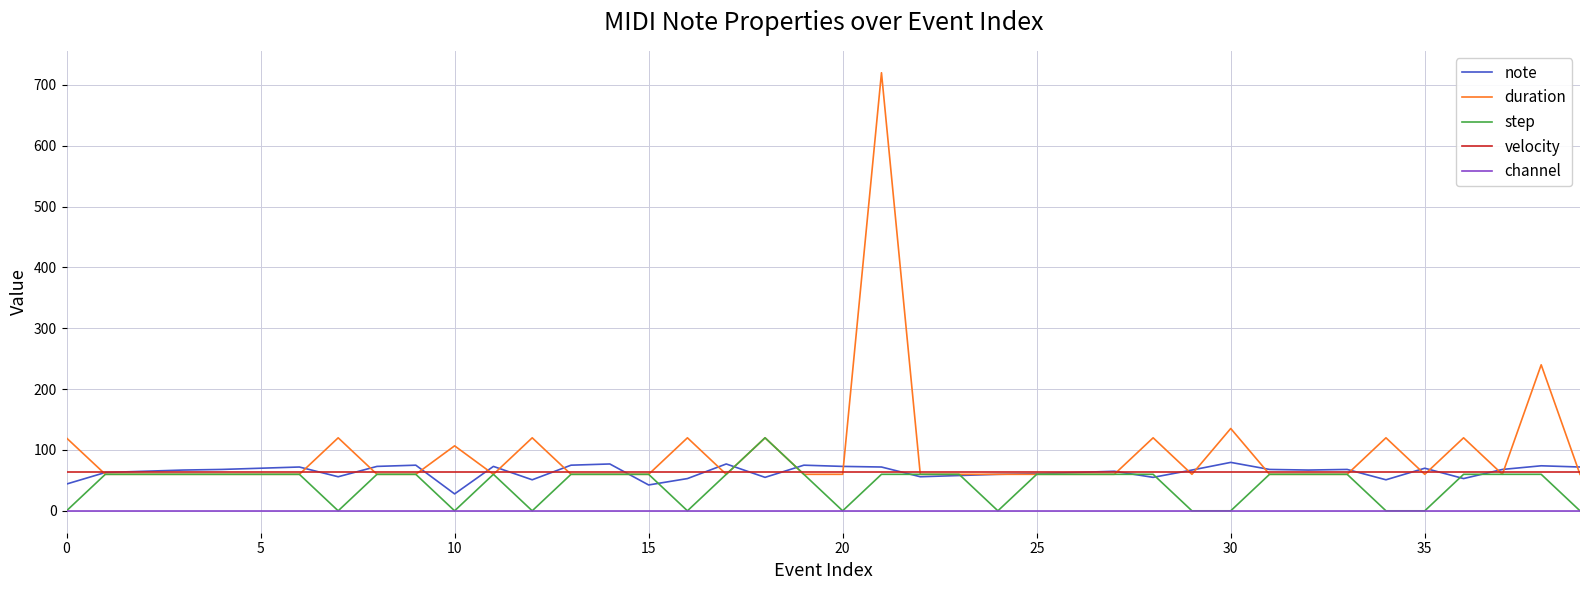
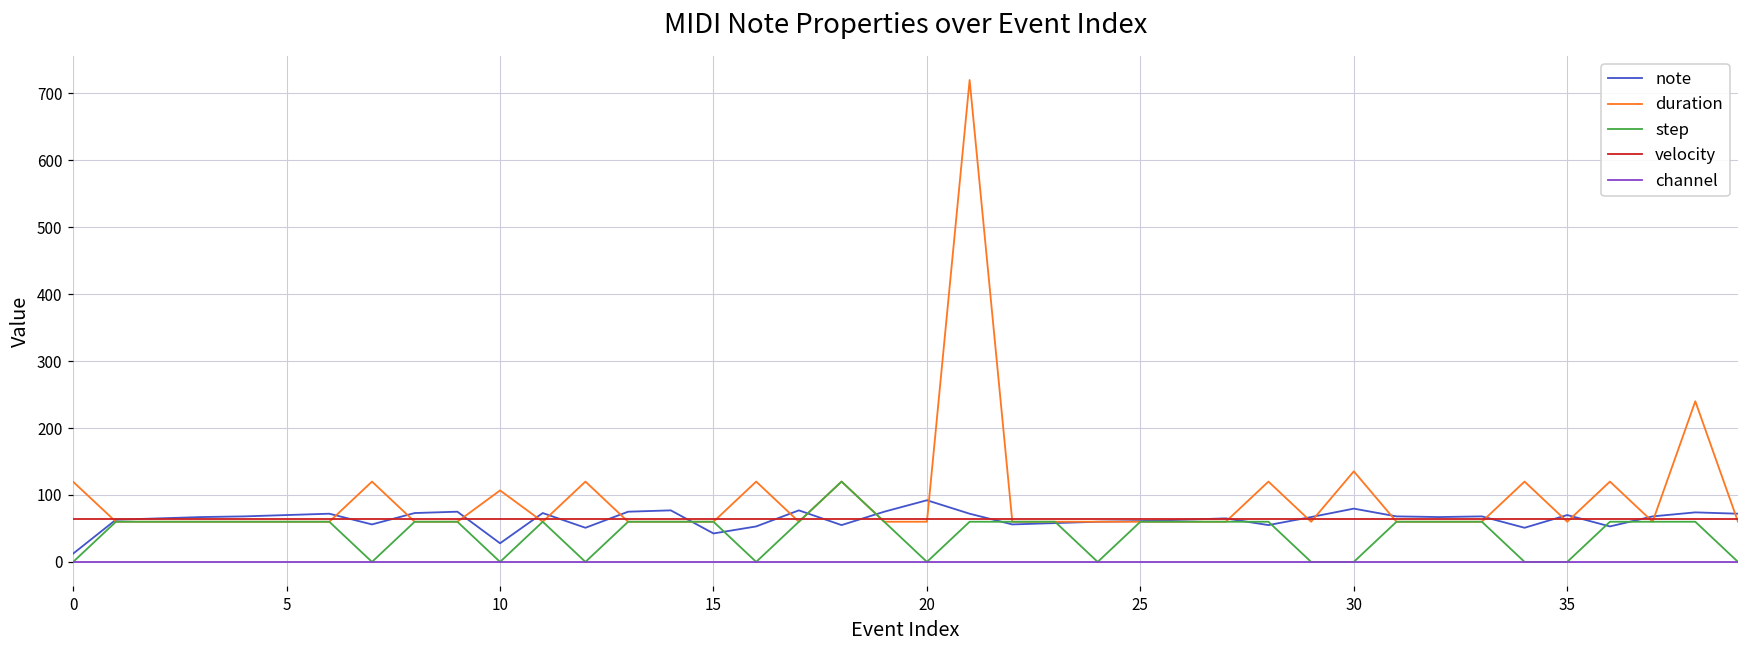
  {
    "note": {
-     "0": 40,
+     "0": 10,
      "5": 70,
      "10": 30,
      "15": 40,
-     "20": 70,
+     "20": 90,
      "30": 80,
      "35": 70
    },
    "duration": {
      "0": 120,
      "10": 110,
      "30": 140
    },
    "velocity": {
      "0": 60,
      "10": 60,
      "30": 60
    },
    "channel": {
      "5": 0,
      "15": 0,
      "25": 0
    }
  }
